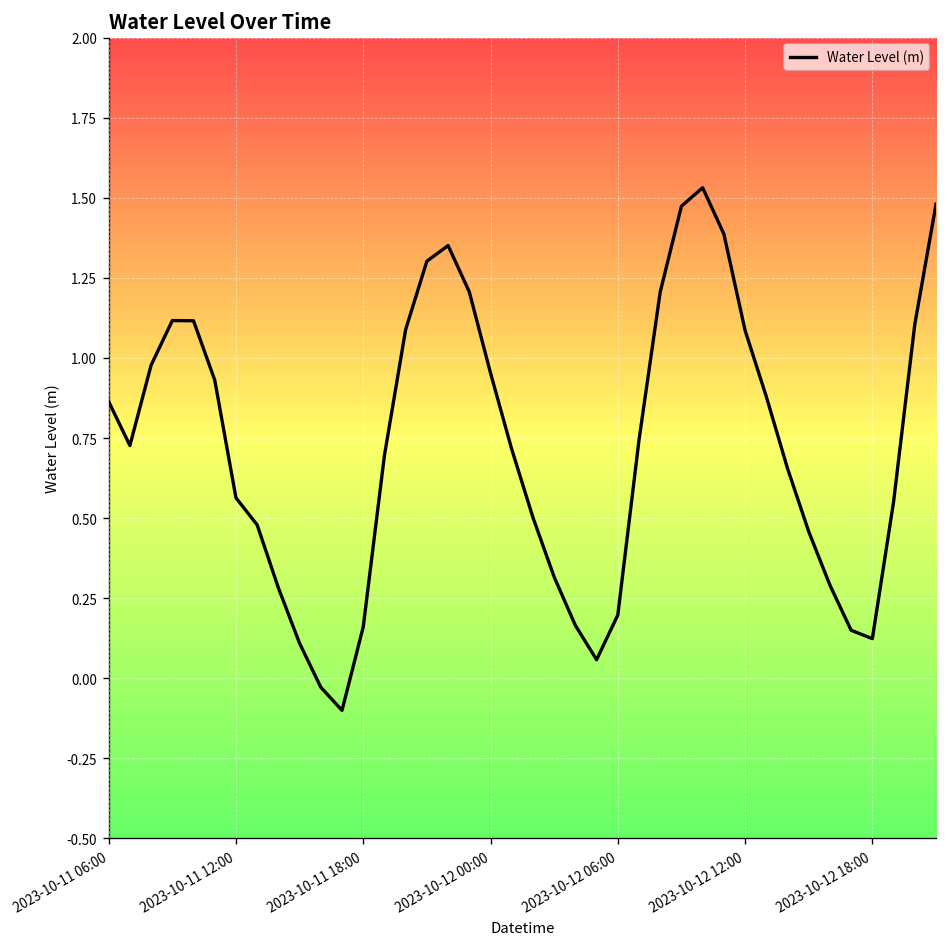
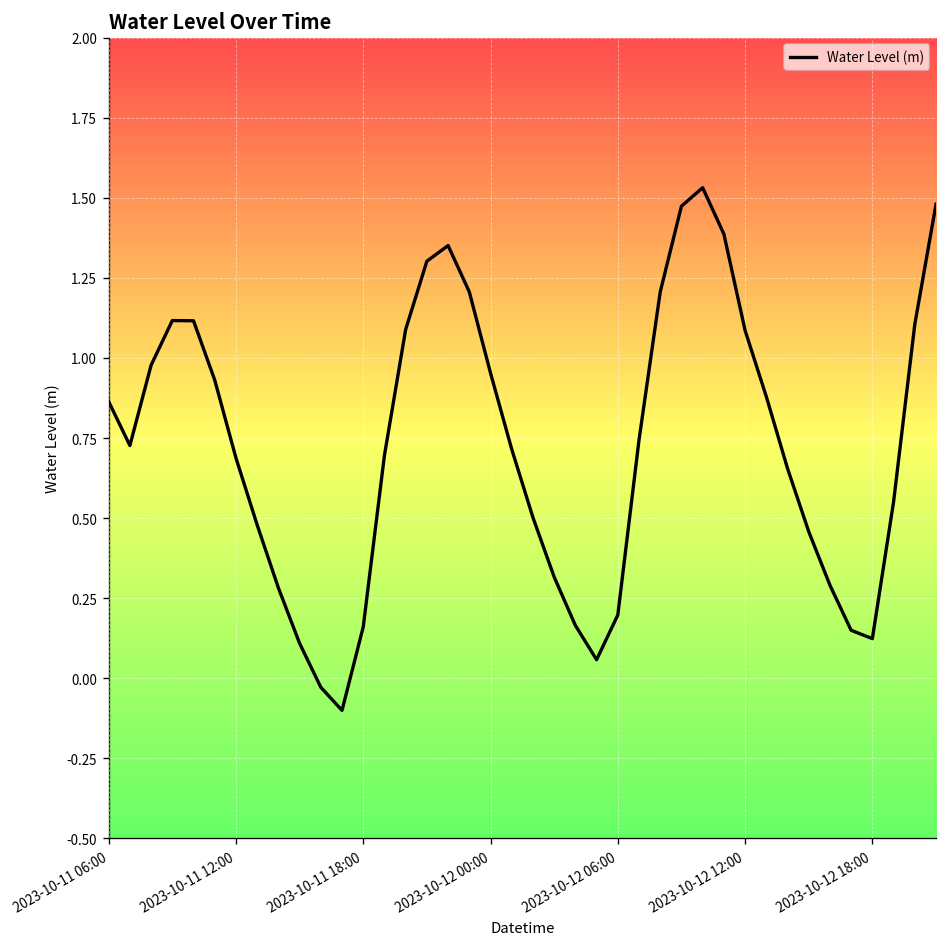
  {
    "2023-10-11 06:00": 0.86,
-   "2023-10-11 12:00": 0.56,
+   "2023-10-11 12:00": 0.69,
    "2023-10-11 18:00": 0.16,
    "2023-10-12 00:00": 0.95,
    "2023-10-12 06:00": 0.20,
    "2023-10-12 12:00": 1.09,
    "2023-10-12 18:00": 0.12
  }
